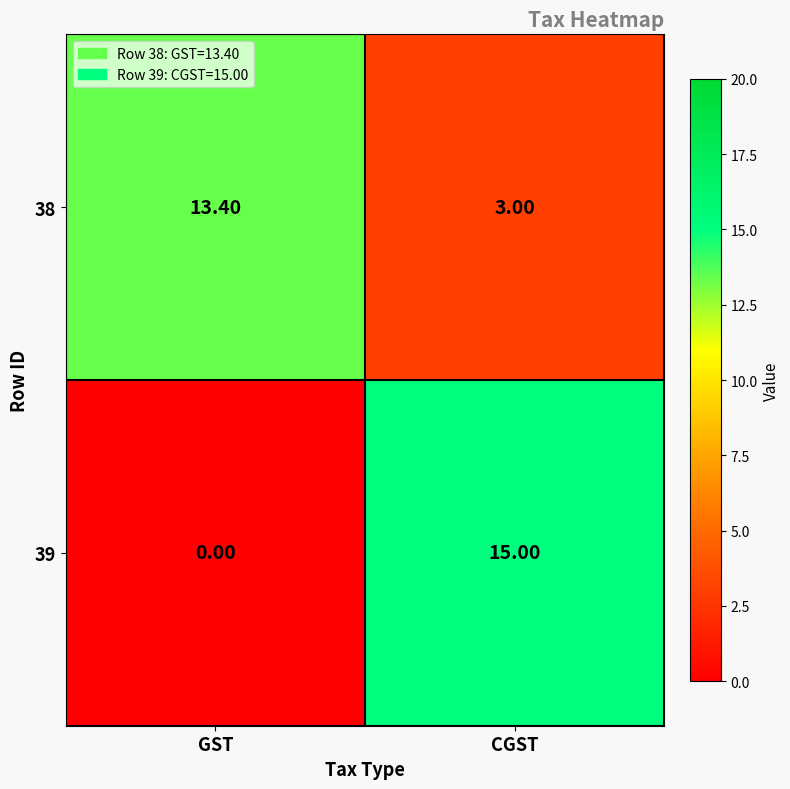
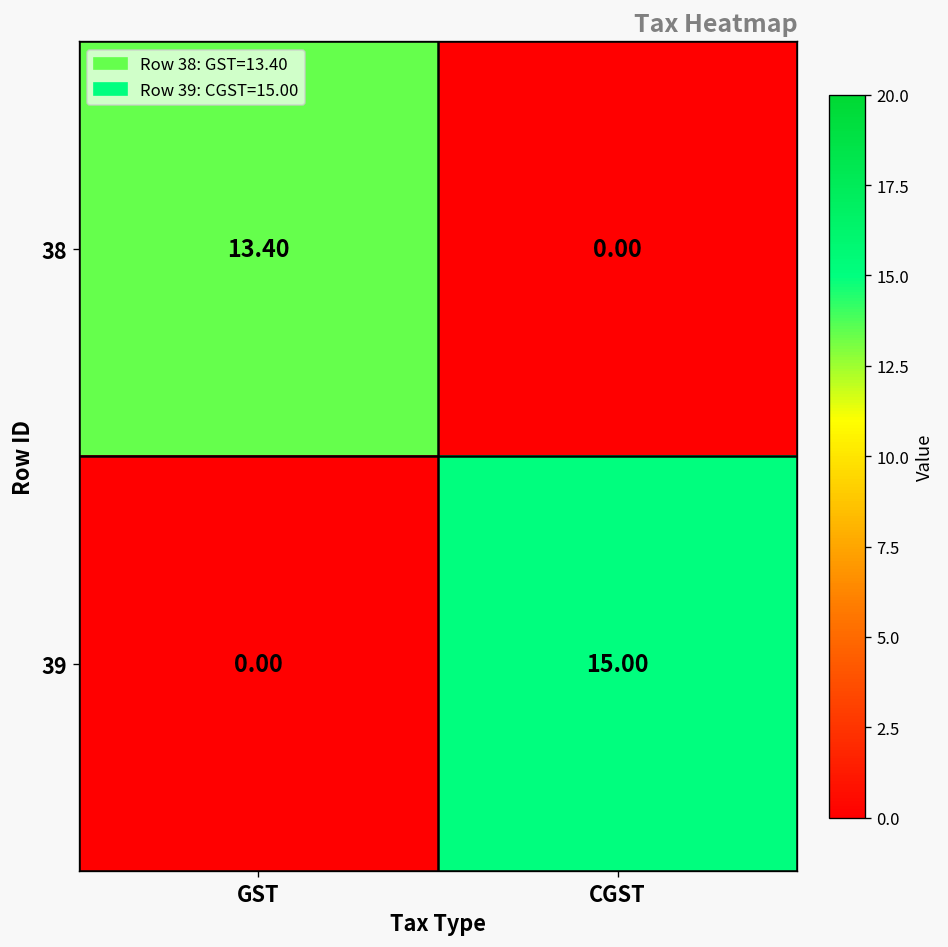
  {
    "38": {
      "GST": 13.40,
-     "CGST": 3.00
+     "CGST": 0.00
    },
    "39": {
      "GST": 0.00,
      "CGST": 15.00
    }
  }
